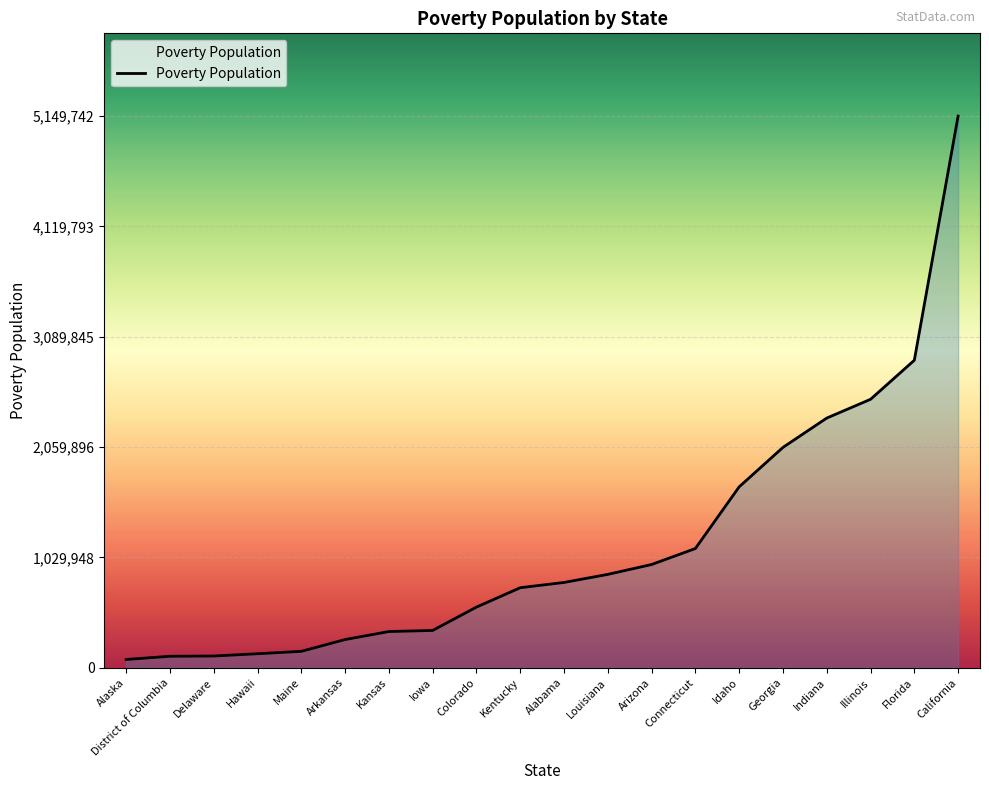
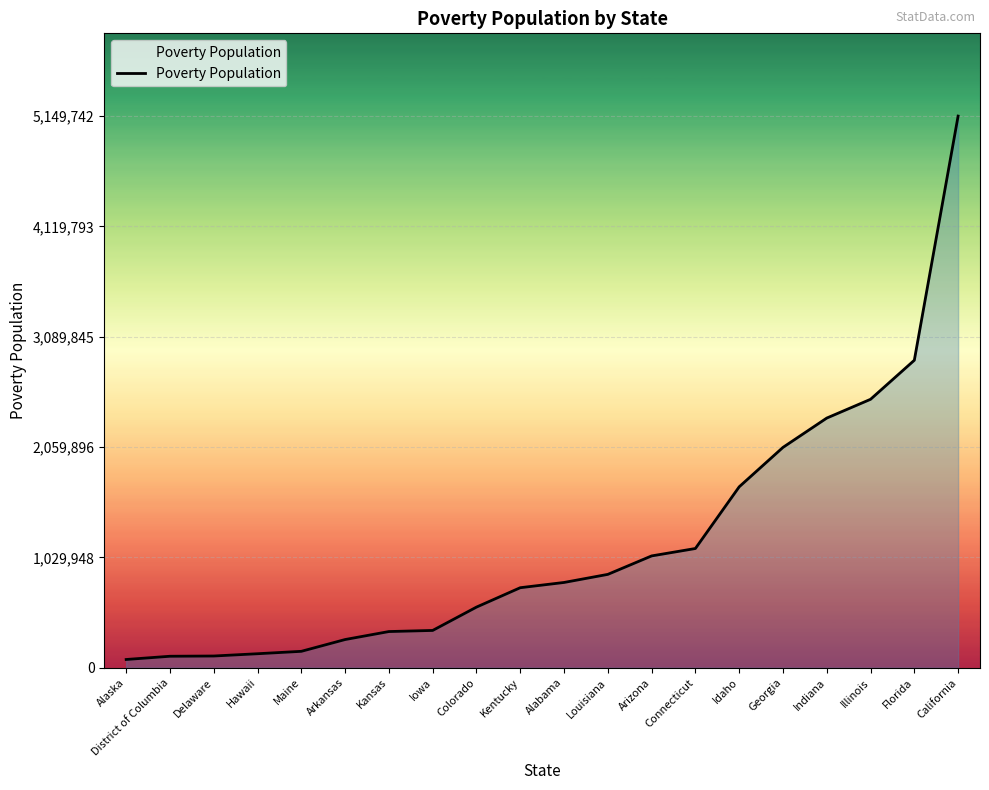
  {
    "Alaska": "80,000",
    "District of Columbia": "110,000",
    "Delaware": "110,000",
    "Hawaii": "130,000",
    "Maine": "150,000",
    "Arkansas": "260,000",
    "Kansas": "340,000",
    "Iowa": "350,000",
    "Colorado": "570,000",
    "Kentucky": "750,000",
    "Alabama": "800,000",
    "Louisiana": "870,000",
-   "Arizona": "960,000",
+   "Arizona": "1,040,000",
    "Connecticut": "1,110,000",
    "Idaho": "1,690,000",
    "Georgia": "2,060,000",
    "Indiana": "2,330,000",
    "Illinois": "2,510,000",
    "Florida": "2,870,000",
    "California": "5,150,000"
  }
